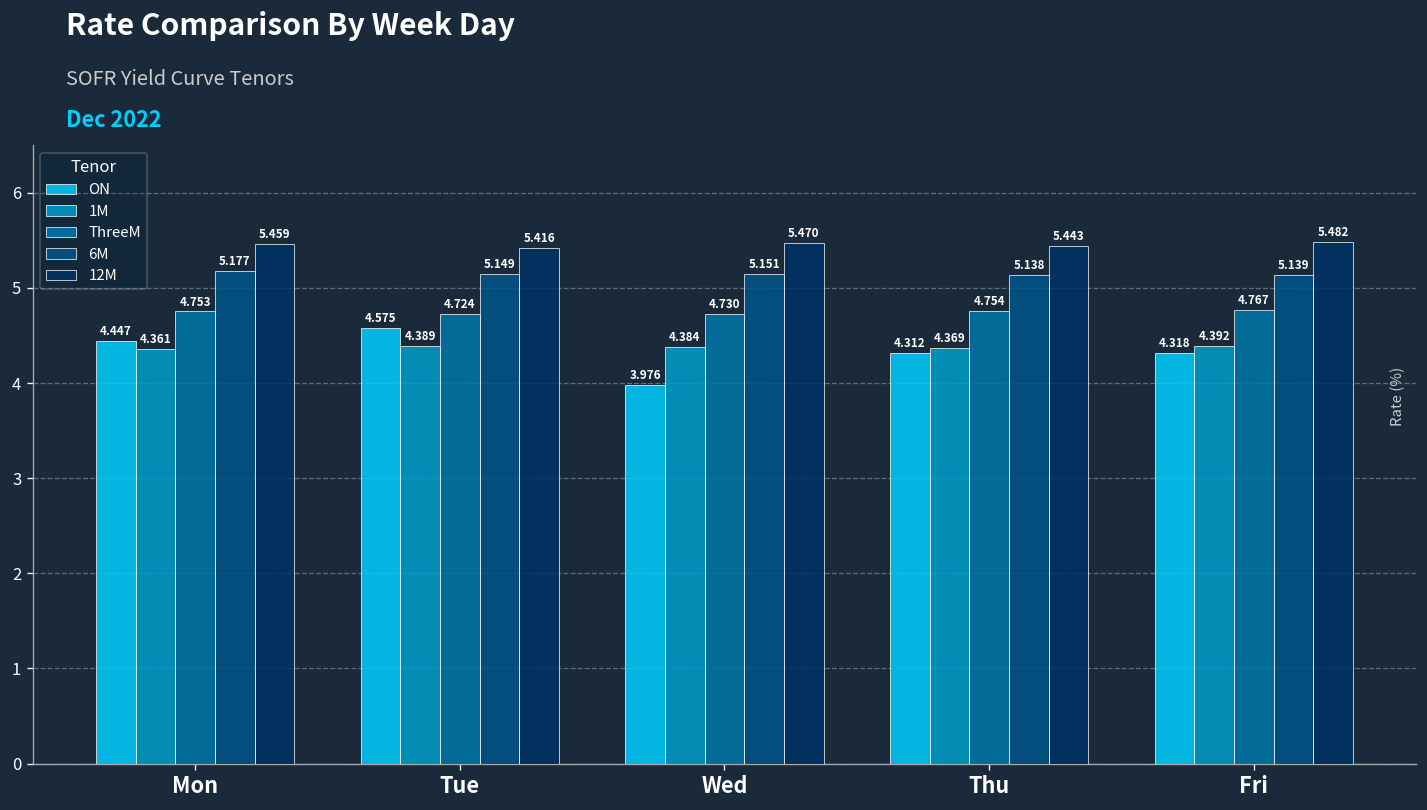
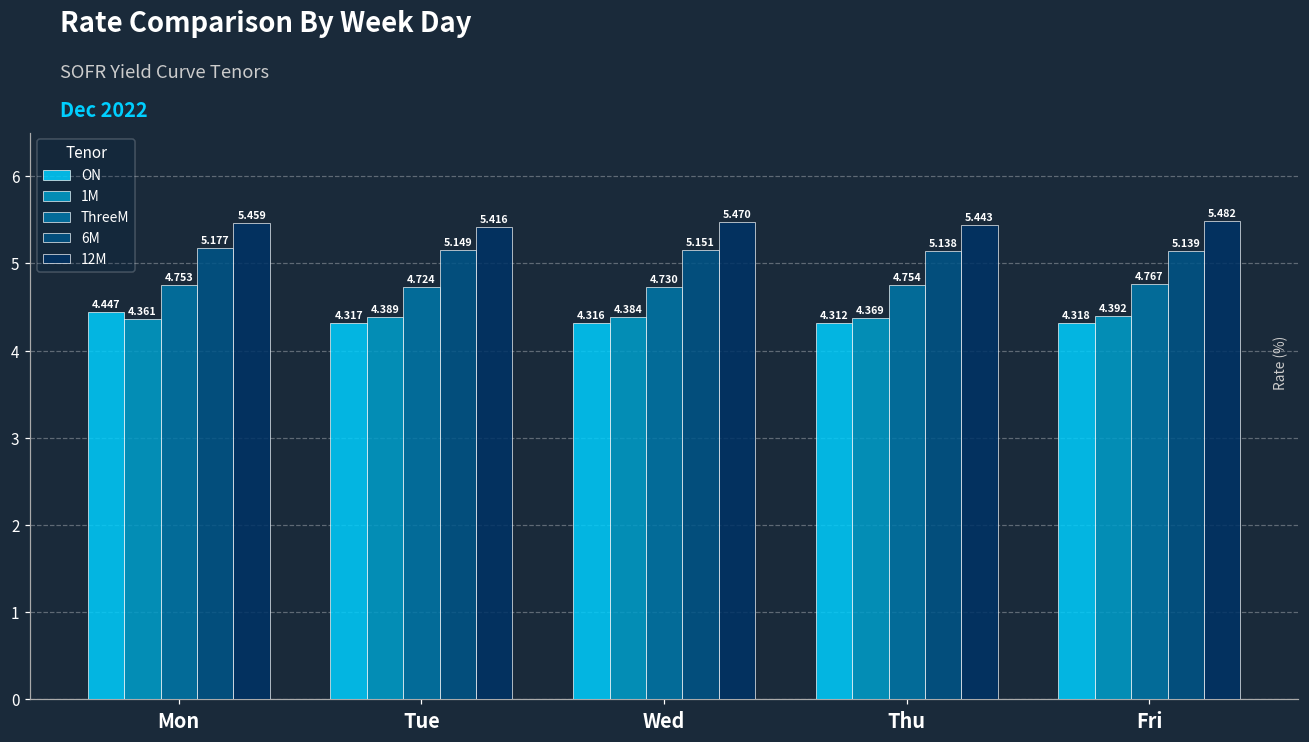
  {
    "ON": {
      "Mon": 4.447,
-     "Tue": 4.575,
-     "Wed": 3.976,
+     "Tue": 4.317,
+     "Wed": 4.316,
      "Thu": 4.312,
      "Fri": 4.318
    }
  }
